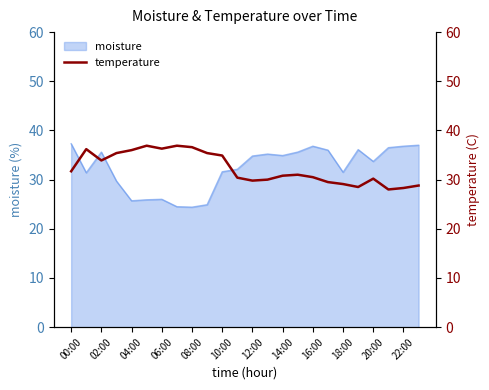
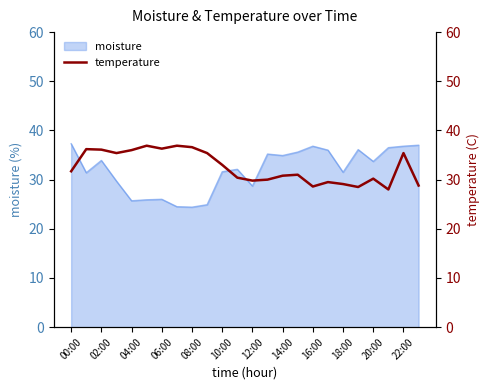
  {
    "moisture": {
      "00:00": 37,
-     "02:00": 36,
+     "02:00": 34,
      "04:00": 26,
      "06:00": 26,
      "08:00": 24,
      "10:00": 32,
-     "12:00": 35,
+     "12:00": 29,
      "14:00": 35,
      "16:00": 37,
      "18:00": 32,
      "20:00": 34,
      "22:00": 37
    },
    "temperature": {
      "00:00": 32,
-     "02:00": 34,
+     "02:00": 36,
      "04:00": 36,
      "06:00": 36,
      "08:00": 37,
-     "10:00": 35,
+     "10:00": 33,
      "12:00": 30,
      "14:00": 31,
-     "16:00": 31,
+     "16:00": 29,
      "18:00": 29,
      "20:00": 30,
-     "22:00": 28
+     "22:00": 35
    }
  }
